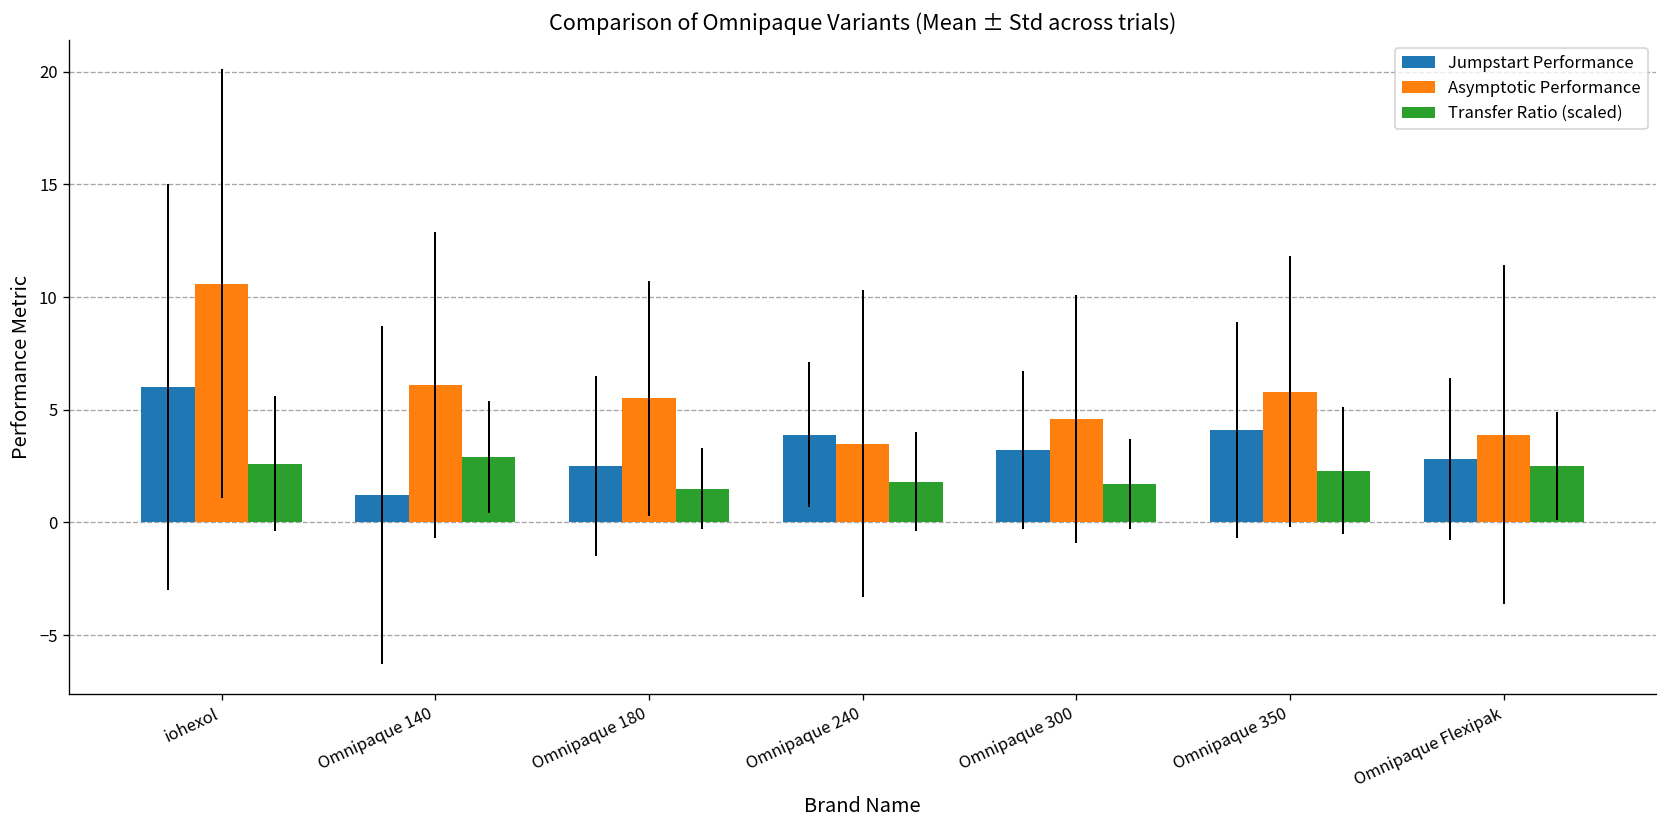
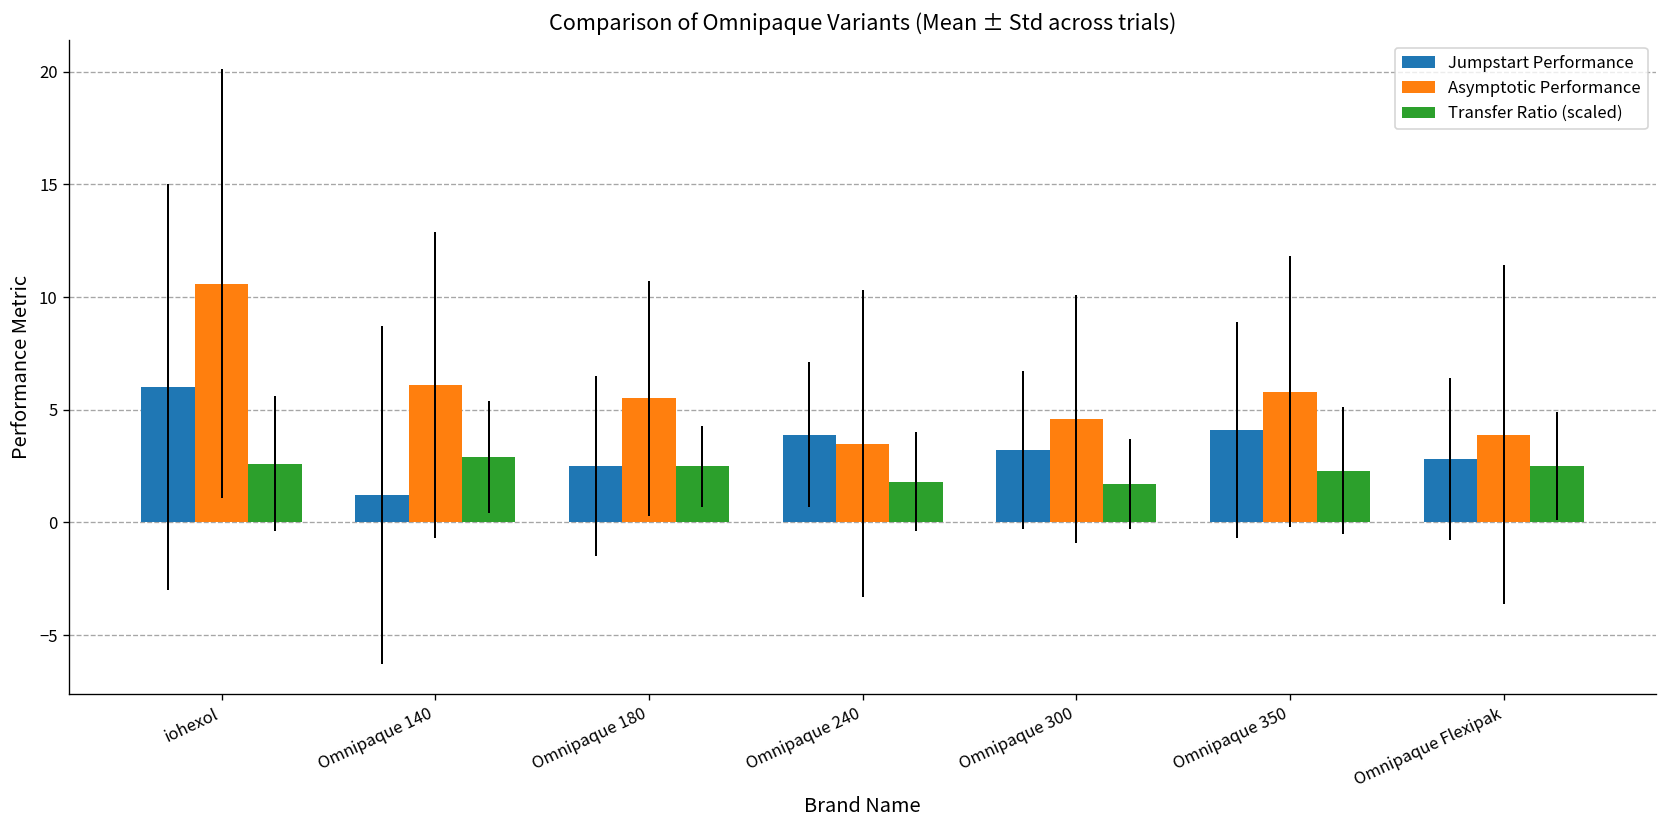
  {
    "Jumpstart Performance": {
      "iohexol": 6.0,
      "Omnipaque 140": 1.2,
      "Omnipaque 180": 2.5,
      "Omnipaque 240": 3.9,
      "Omnipaque 300": 3.2,
      "Omnipaque 350": 4.1,
      "Omnipaque Flexipak": 2.8
    },
    "Asymptotic Performance": {
      "iohexol": 10.6,
      "Omnipaque 140": 6.1,
      "Omnipaque 180": 5.5,
      "Omnipaque 240": 3.5,
      "Omnipaque 300": 4.6,
      "Omnipaque 350": 5.8,
      "Omnipaque Flexipak": 3.9
    },
    "Transfer Ratio (scaled)": {
      "iohexol": 2.6,
      "Omnipaque 140": 2.9,
-     "Omnipaque 180": 1.5,
+     "Omnipaque 180": 2.5,
      "Omnipaque 240": 1.8,
      "Omnipaque 300": 1.7,
      "Omnipaque 350": 2.3,
      "Omnipaque Flexipak": 2.5
    }
  }
